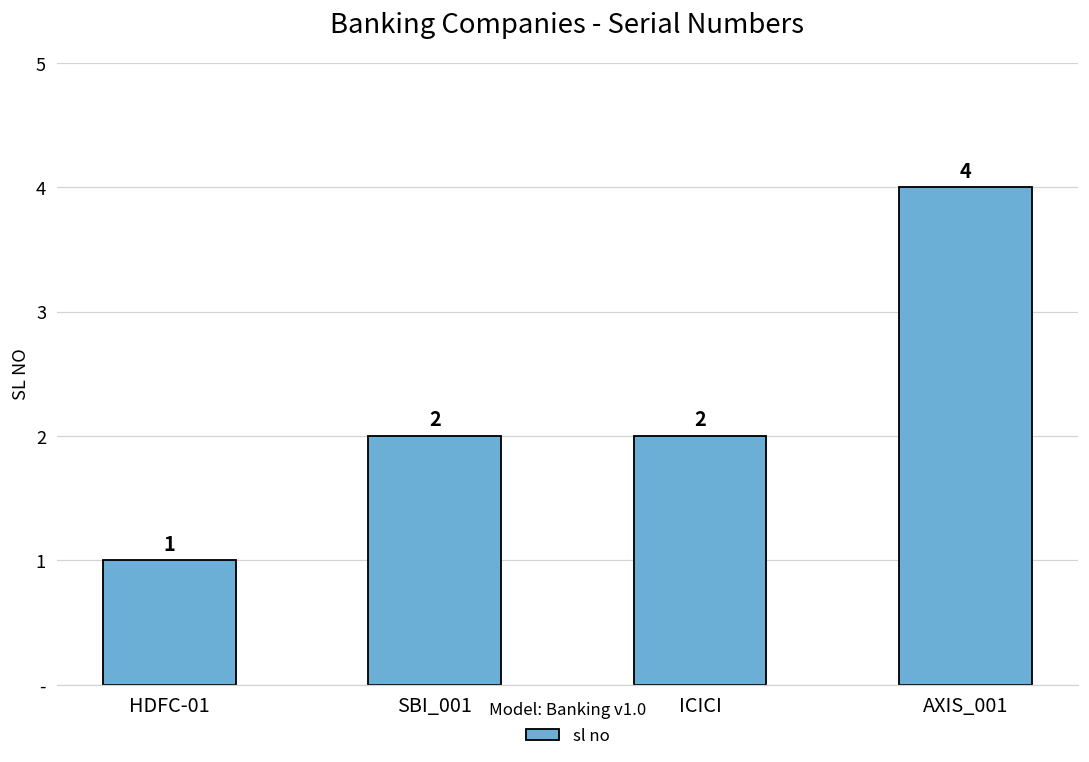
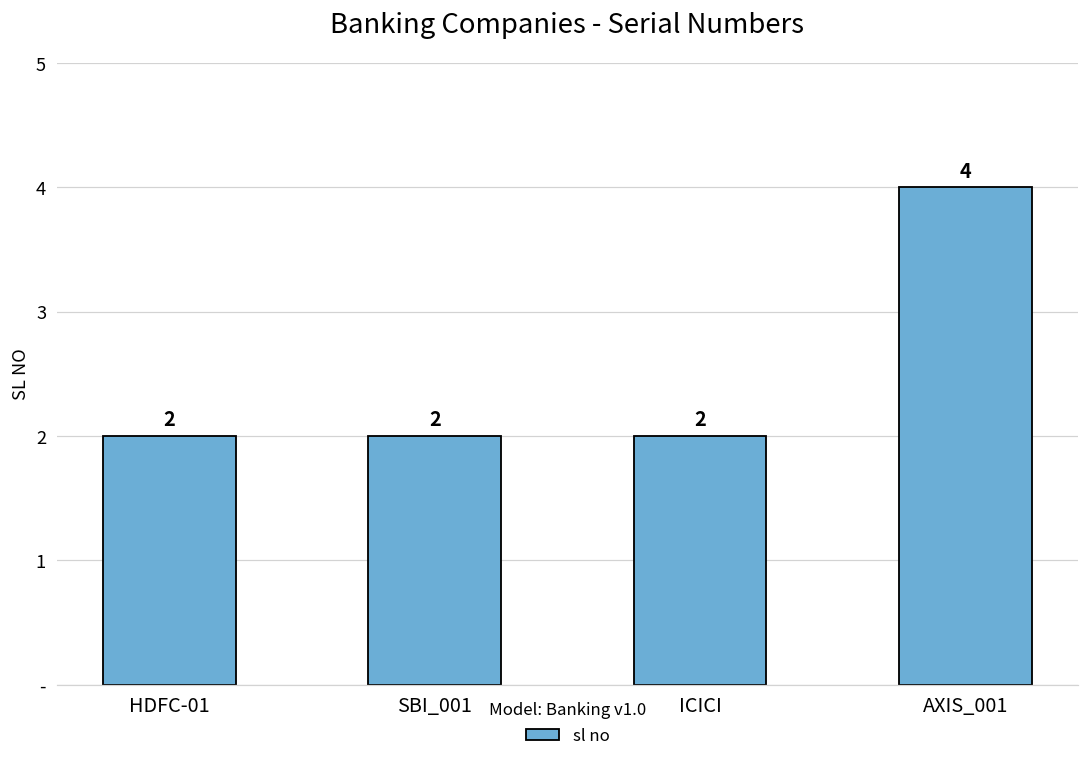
  {
-   "HDFC-01": 1,
+   "HDFC-01": 2,
    "SBI_001": 2,
    "ICICI": 2,
    "AXIS_001": 4
  }
